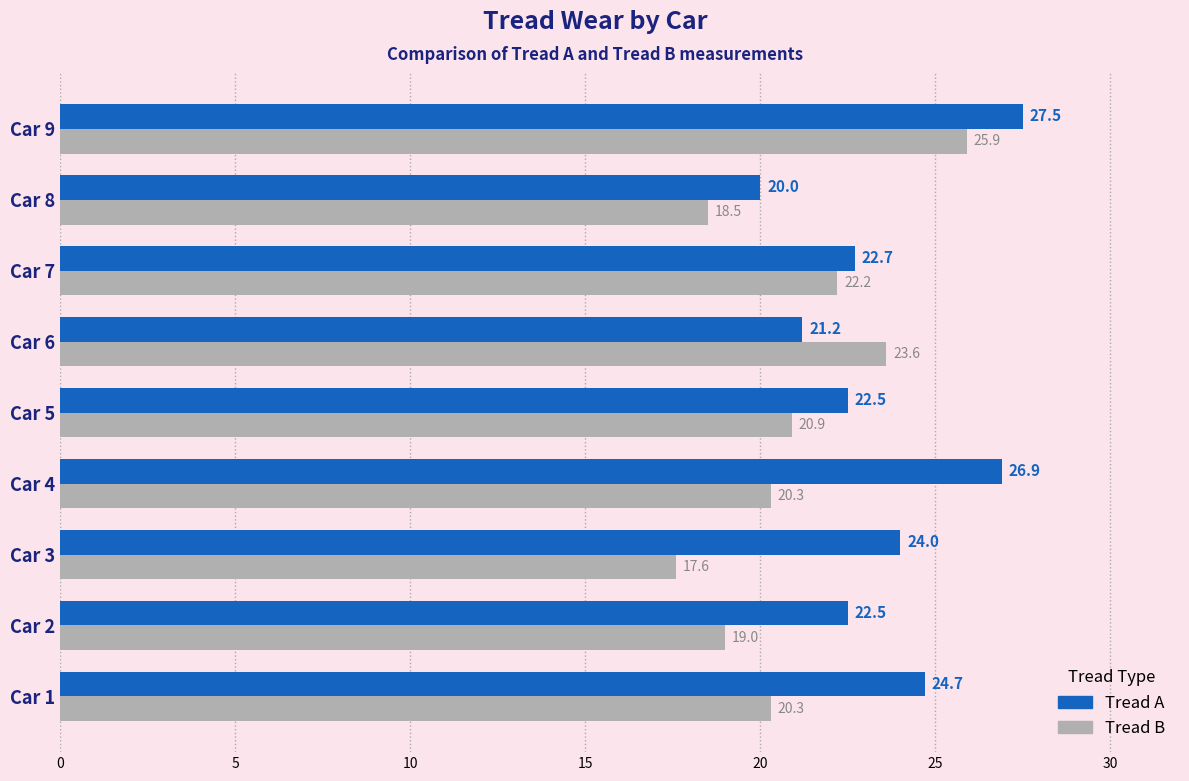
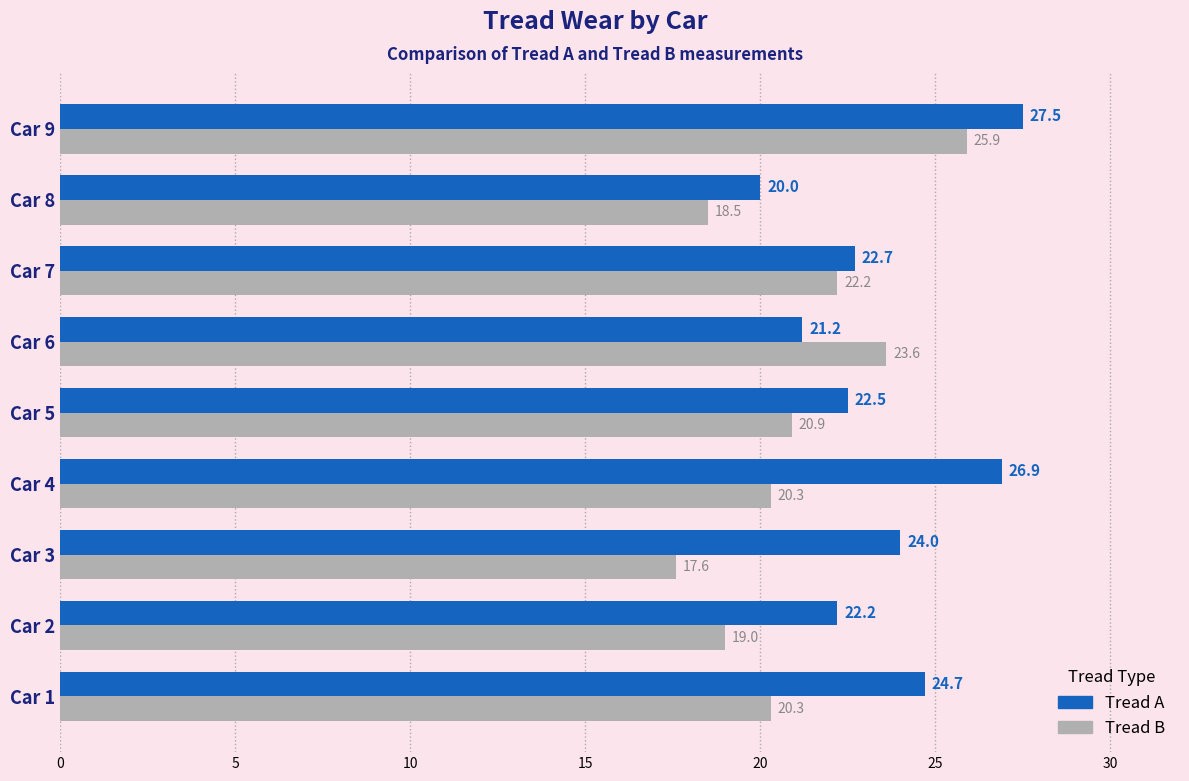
  {
    "Tread A": {
      "Car 9": 27.5,
      "Car 8": 20.0,
      "Car 7": 22.7,
      "Car 6": 21.2,
      "Car 5": 22.5,
      "Car 4": 26.9,
      "Car 3": 24.0,
-     "Car 2": 22.5,
+     "Car 2": 22.2,
      "Car 1": 24.7
    },
    "Tread B": {
      "Car 9": 25.9,
      "Car 8": 18.5,
      "Car 7": 22.2,
      "Car 6": 23.6,
      "Car 5": 20.9,
      "Car 4": 20.3,
      "Car 3": 17.6,
      "Car 2": 19.0,
      "Car 1": 20.3
    }
  }
